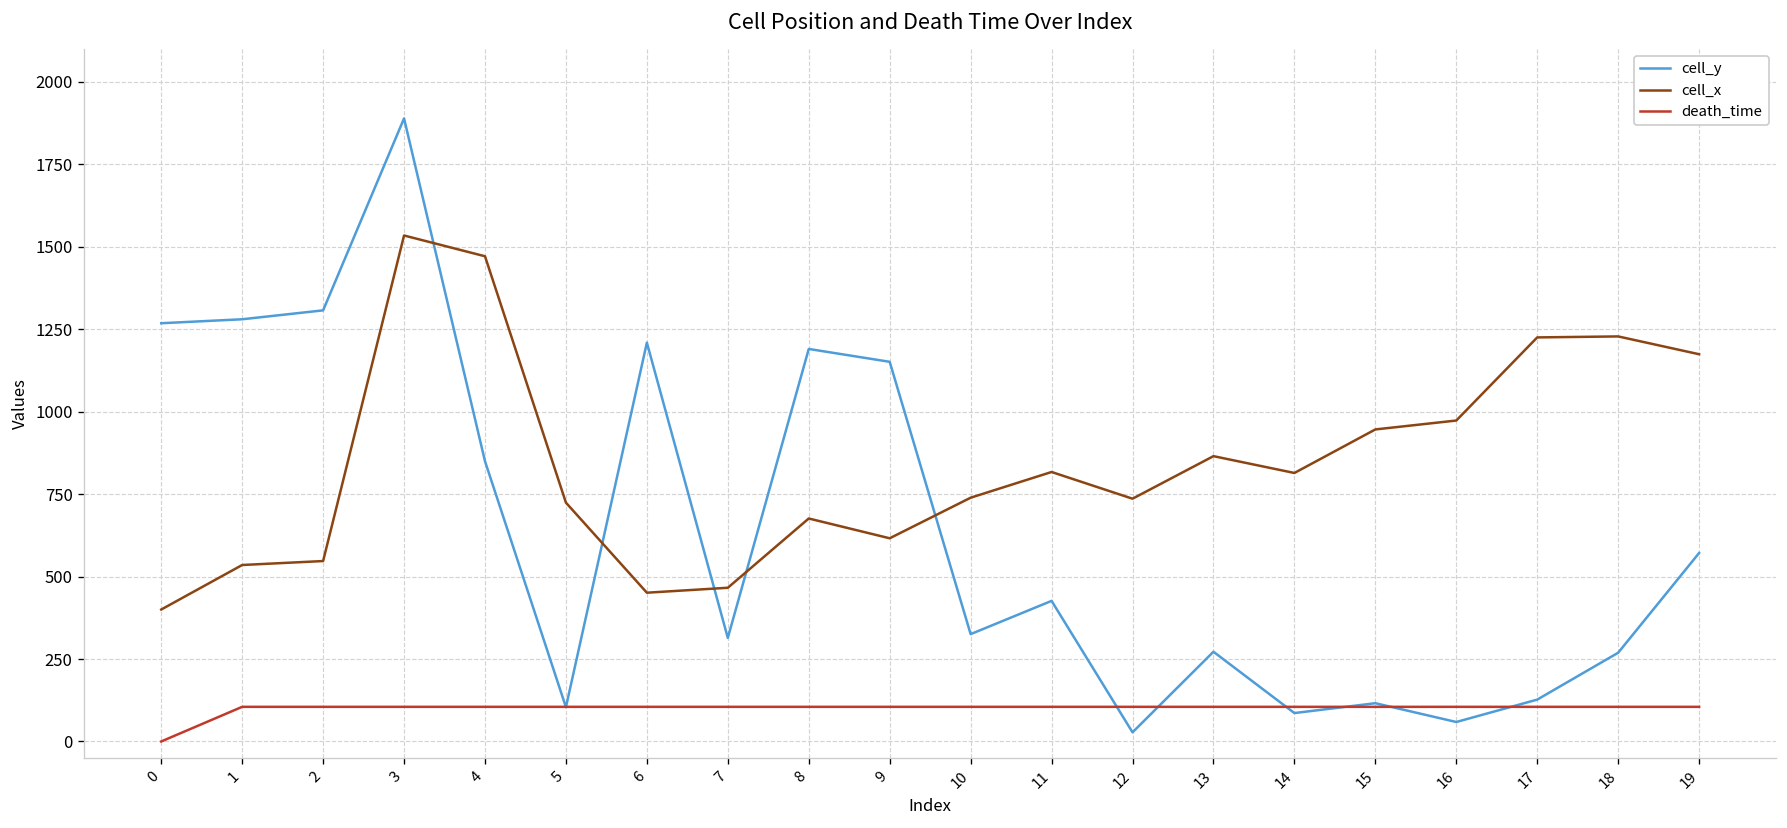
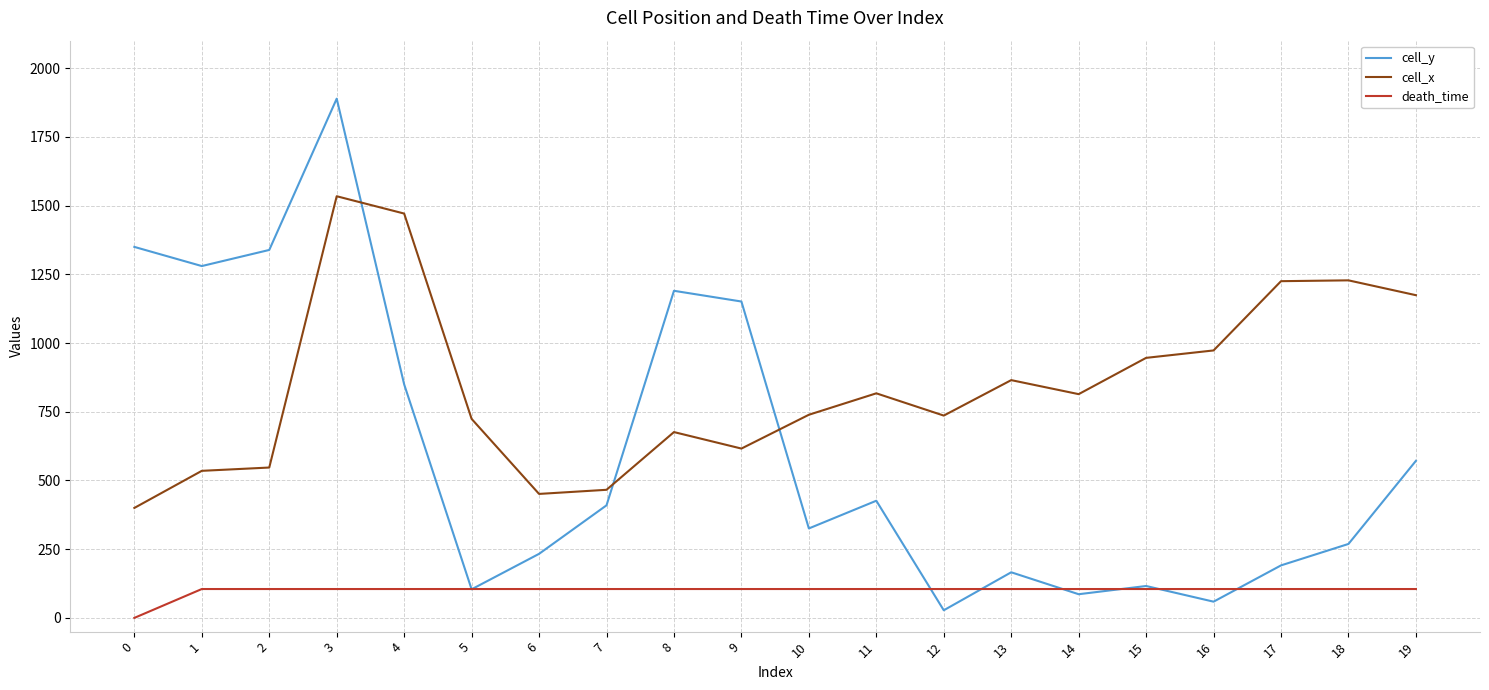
  {
    "cell_y": {
-     "0": 1270,
+     "0": 1350,
      "1": 1280,
-     "2": 1310,
+     "2": 1340,
      "3": 1890,
      "4": 850,
-     "6": 1210,
-     "7": 310,
+     "6": 230,
+     "7": 410,
      "8": 1190,
      "9": 1150,
      "10": 330,
      "11": 430,
      "12": 30,
-     "13": 270,
+     "13": 170,
      "14": 90,
      "15": 120,
      "16": 60,
-     "17": 130,
+     "17": 190,
      "18": 270,
      "19": 570
    }
  }
